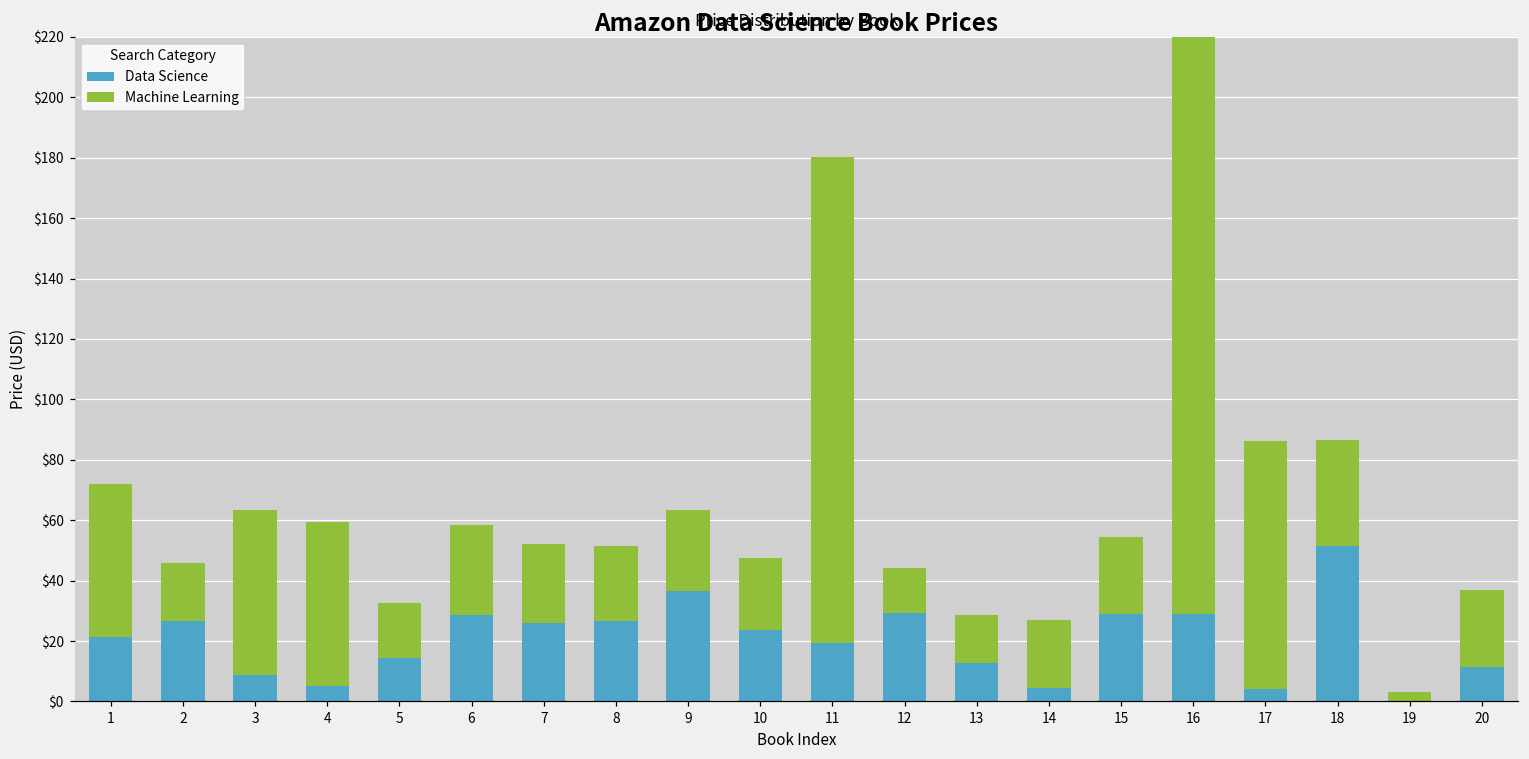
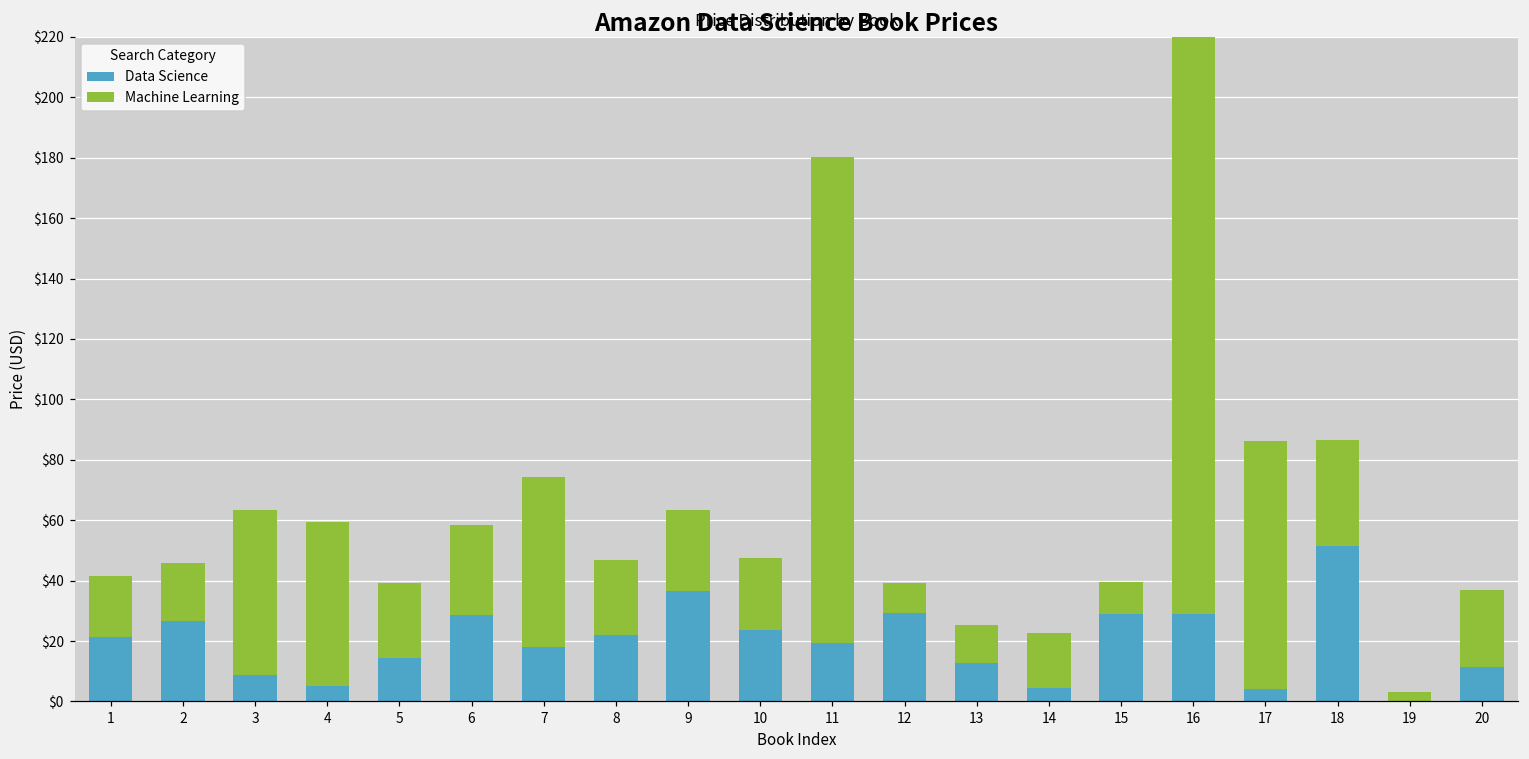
  {
    "Data Science": {
      "1": "$21",
      "2": "$27",
      "3": "$9",
      "4": "$5",
      "5": "$14",
      "6": "$29",
-     "7": "$26",
-     "8": "$27",
+     "7": "$18",
+     "8": "$22",
      "9": "$37",
      "10": "$24",
      "11": "$19",
      "12": "$29",
      "13": "$13",
      "14": "$4",
      "15": "$29",
      "16": "$29",
      "17": "$4",
      "18": "$51",
      "19": "$0",
      "20": "$12"
    },
    "Machine Learning": {
-     "1": "$51",
+     "1": "$20",
      "2": "$19",
      "3": "$55",
      "4": "$54",
-     "5": "$18",
+     "5": "$25",
      "6": "$30",
-     "7": "$26",
+     "7": "$56",
      "8": "$25",
      "9": "$27",
      "10": "$24",
      "11": "$161",
-     "12": "$15",
-     "13": "$16",
-     "14": "$23",
-     "15": "$25",
+     "12": "$10",
+     "13": "$13",
+     "14": "$18",
+     "15": "$11",
      "17": "$82",
      "18": "$35",
      "19": "$3",
      "20": "$25"
    }
  }
